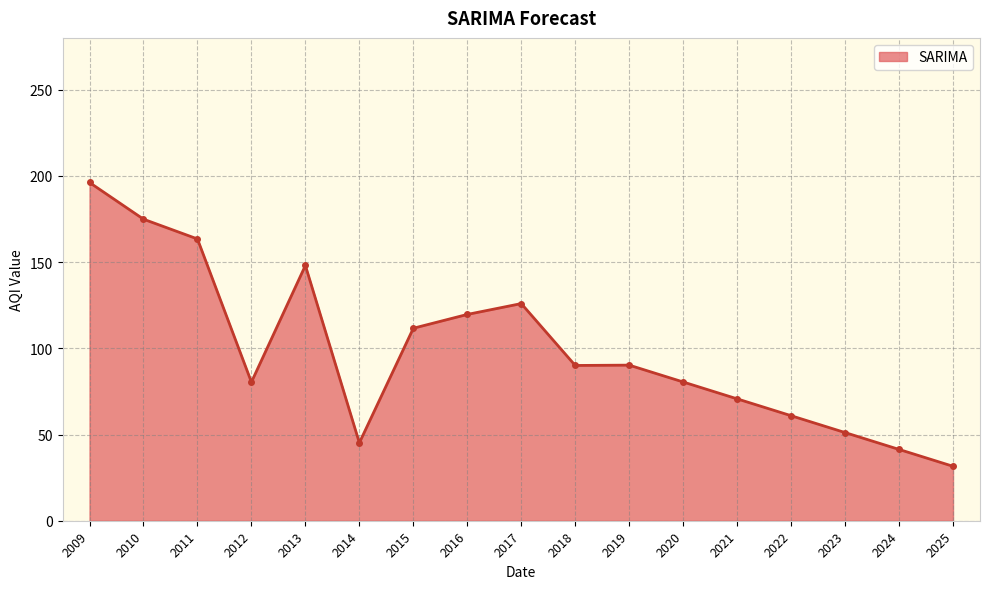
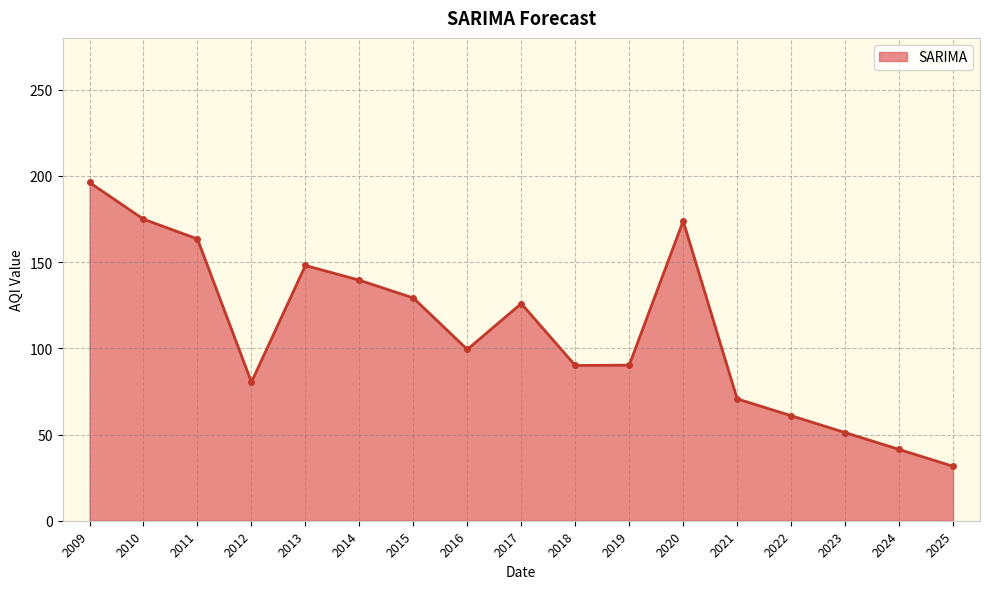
  {
    "2009": 196,
    "2010": 175,
    "2011": 163,
    "2012": 80,
    "2013": 148,
-   "2014": 45,
-   "2015": 112,
-   "2016": 120,
+   "2014": 139,
+   "2015": 129,
+   "2016": 99,
    "2017": 126,
    "2018": 90,
    "2019": 90,
-   "2020": 80,
+   "2020": 174,
    "2021": 71,
    "2022": 61,
    "2023": 51,
    "2024": 41,
    "2025": 32
  }
